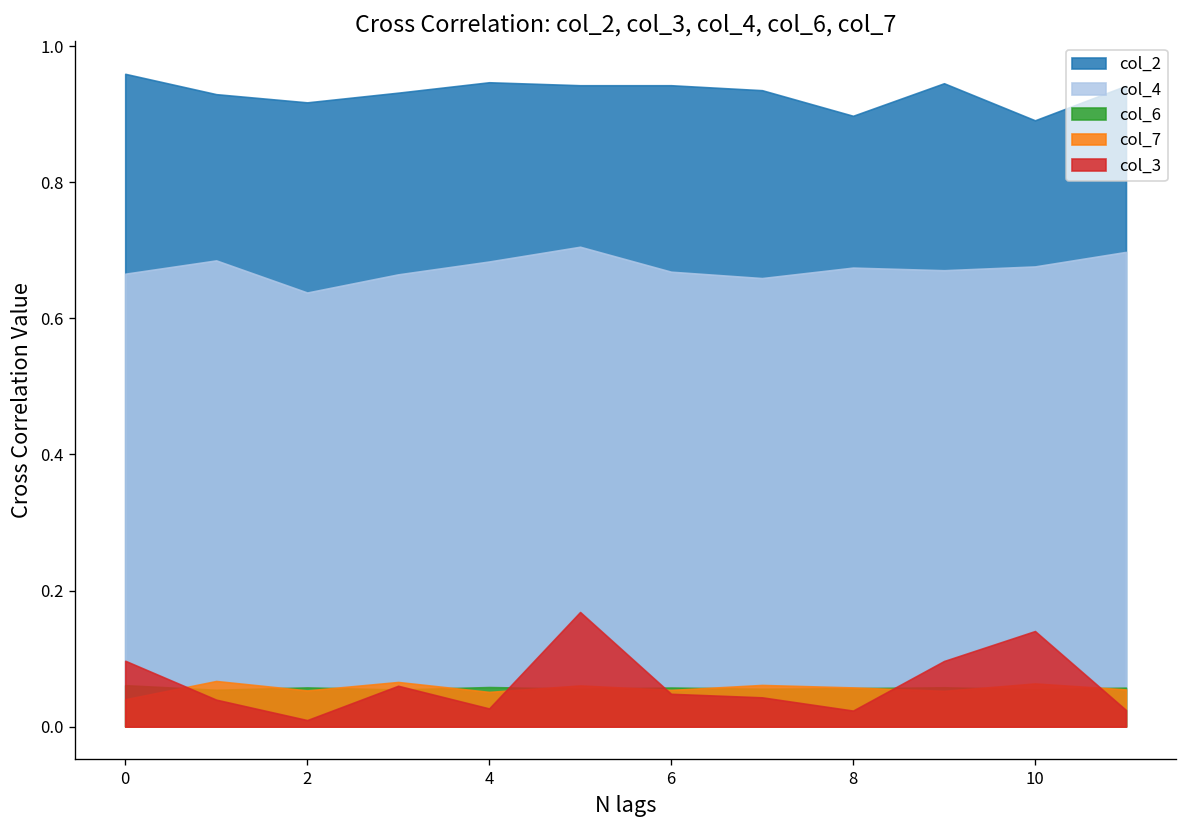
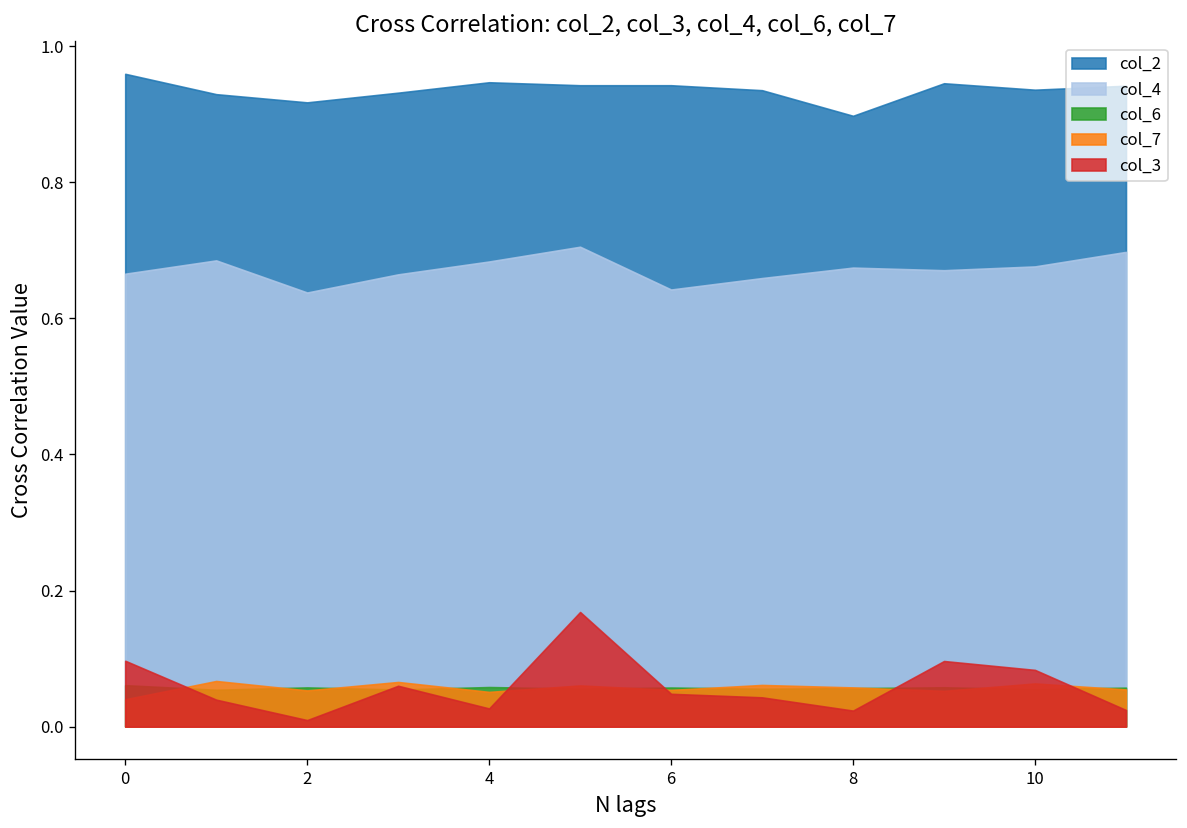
  {
    "col_2": {
      "0": 0.96,
      "2": 0.92,
      "4": 0.95,
      "6": 0.94,
      "8": 0.90,
-     "10": 0.89
+     "10": 0.94
    },
    "col_4": {
      "0": 0.67,
      "2": 0.64,
      "4": 0.68,
-     "6": 0.67,
+     "6": 0.64,
      "8": 0.67,
      "10": 0.68
    },
    "col_6": {
      "0": 0.06,
      "4": 0.06,
      "10": 0.06
    },
    "col_7": {
      "0": 0.04,
      "4": 0.05,
      "10": 0.06
    },
    "col_3": {
      "0": 0.10,
      "2": 0.01,
      "4": 0.03,
      "6": 0.05,
      "8": 0.02,
-     "10": 0.14
+     "10": 0.08
    }
  }
